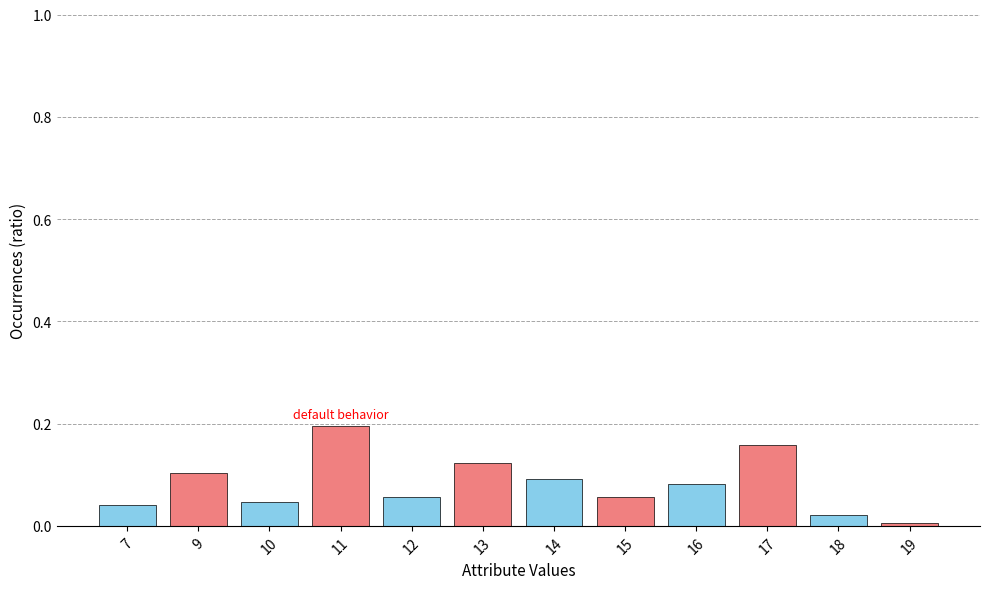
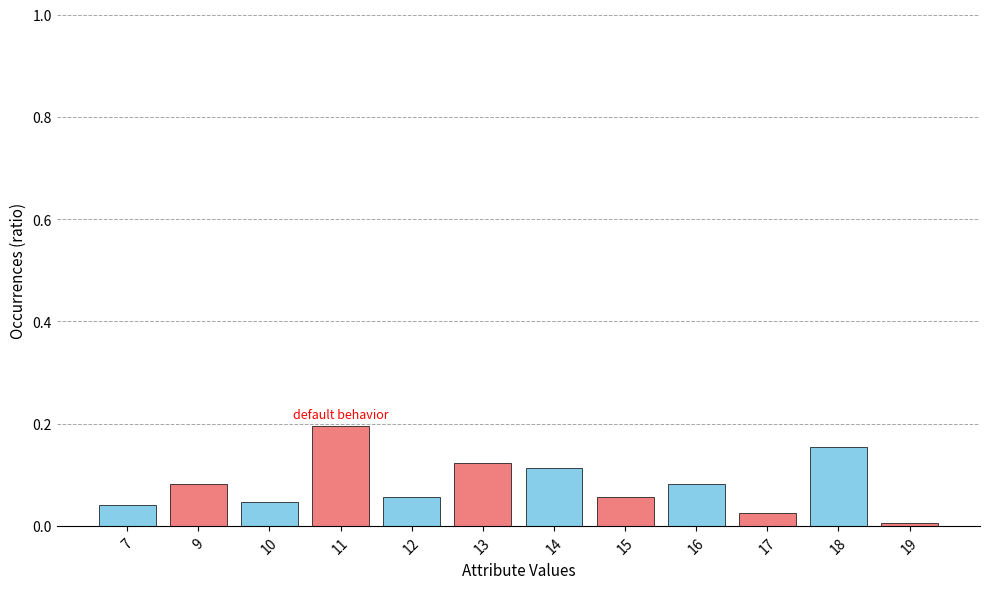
  {
    "7": 0.04,
-   "9": 0.10,
+   "9": 0.08,
    "10": 0.05,
    "11": 0.19,
    "12": 0.06,
    "13": 0.12,
-   "14": 0.09,
+   "14": 0.11,
    "15": 0.06,
    "16": 0.08,
-   "17": 0.16,
-   "18": 0.02,
+   "17": 0.03,
+   "18": 0.15,
    "19": 0.01
  }
